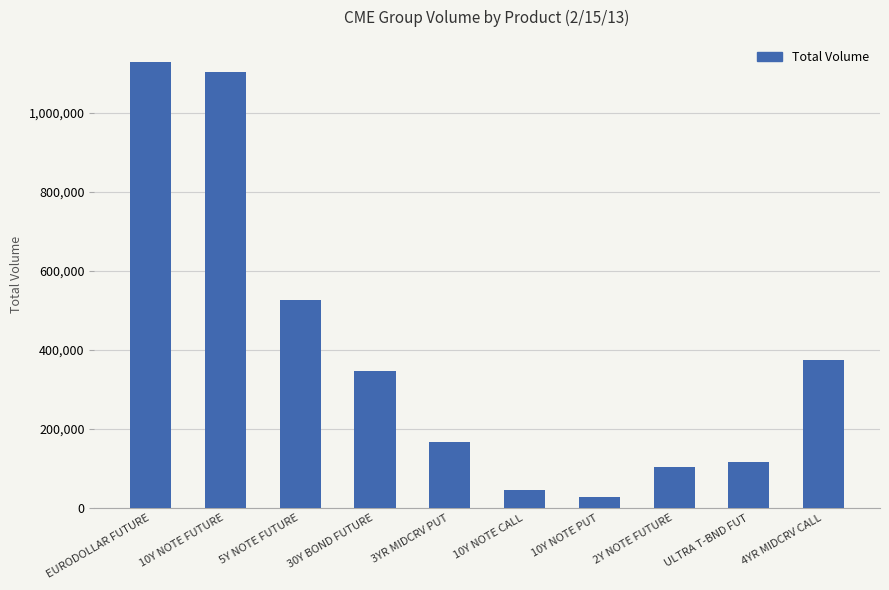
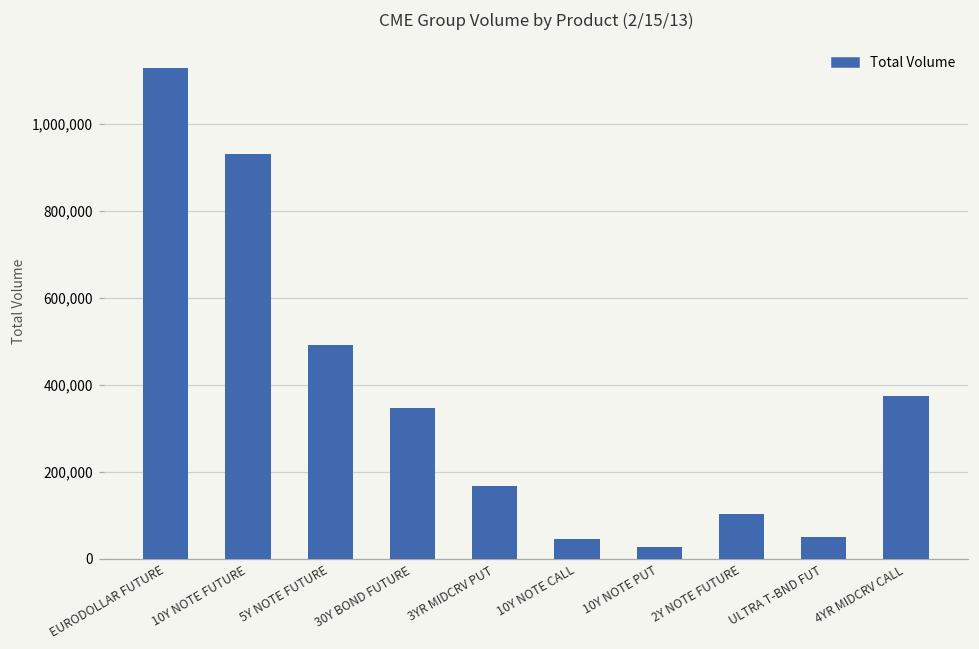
  {
    "EURODOLLAR FUTURE": "1,130,000",
-   "10Y NOTE FUTURE": "1,100,000",
-   "5Y NOTE FUTURE": "530,000",
+   "10Y NOTE FUTURE": "930,000",
+   "5Y NOTE FUTURE": "490,000",
    "30Y BOND FUTURE": "350,000",
    "3YR MIDCRV PUT": "170,000",
    "10Y NOTE CALL": "50,000",
    "10Y NOTE PUT": "30,000",
    "2Y NOTE FUTURE": "100,000",
-   "ULTRA T-BND FUT": "120,000",
+   "ULTRA T-BND FUT": "50,000",
    "4YR MIDCRV CALL": "380,000"
  }
